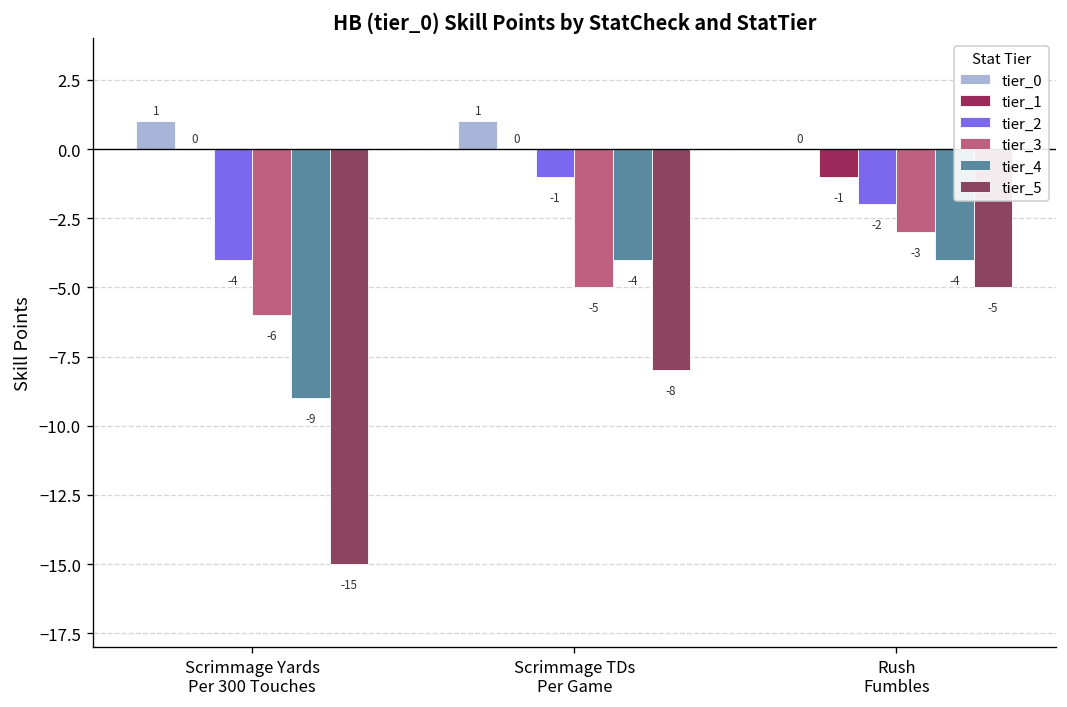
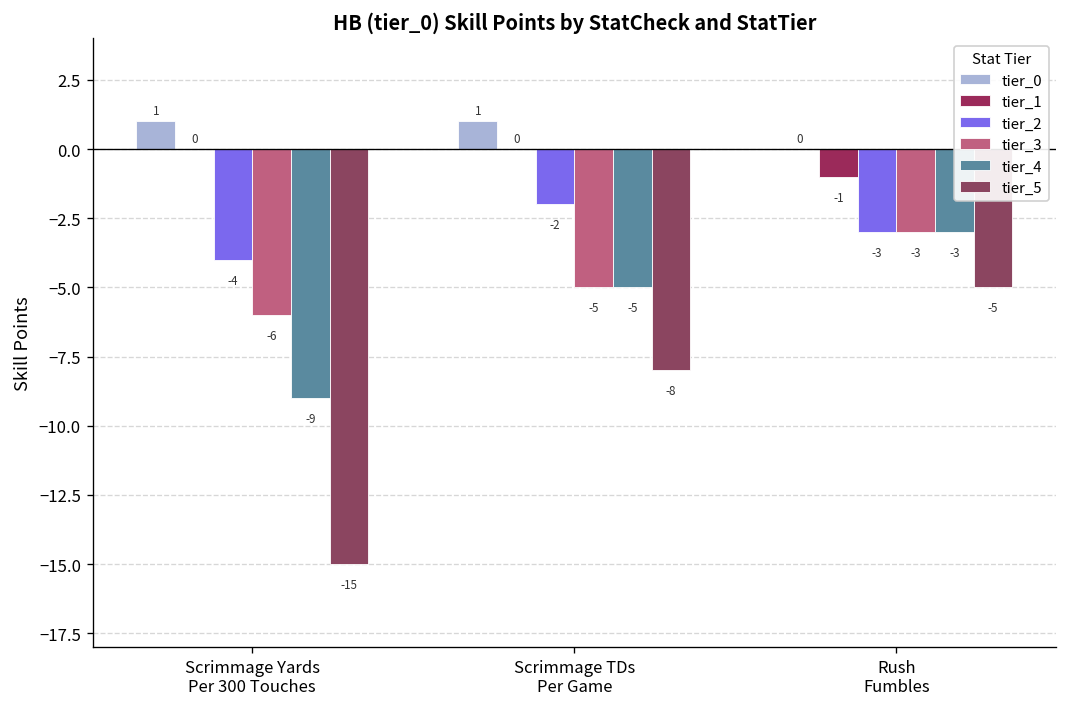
  {
    "tier_0": {
      "Scrimmage Yards Per 300 Touches": 1,
      "Scrimmage TDs Per Game": 1,
      "Rush Fumbles": 0
    },
    "tier_2": {
      "Scrimmage Yards Per 300 Touches": -4,
-     "Scrimmage TDs Per Game": -1,
-     "Rush Fumbles": -2
+     "Scrimmage TDs Per Game": -2,
+     "Rush Fumbles": -3
    },
    "tier_3": {
      "Scrimmage Yards Per 300 Touches": -6,
      "Scrimmage TDs Per Game": -5,
      "Rush Fumbles": -3
    },
    "tier_4": {
      "Scrimmage Yards Per 300 Touches": -9,
-     "Scrimmage TDs Per Game": -4,
-     "Rush Fumbles": -4
+     "Scrimmage TDs Per Game": -5,
+     "Rush Fumbles": -3
    }
  }
